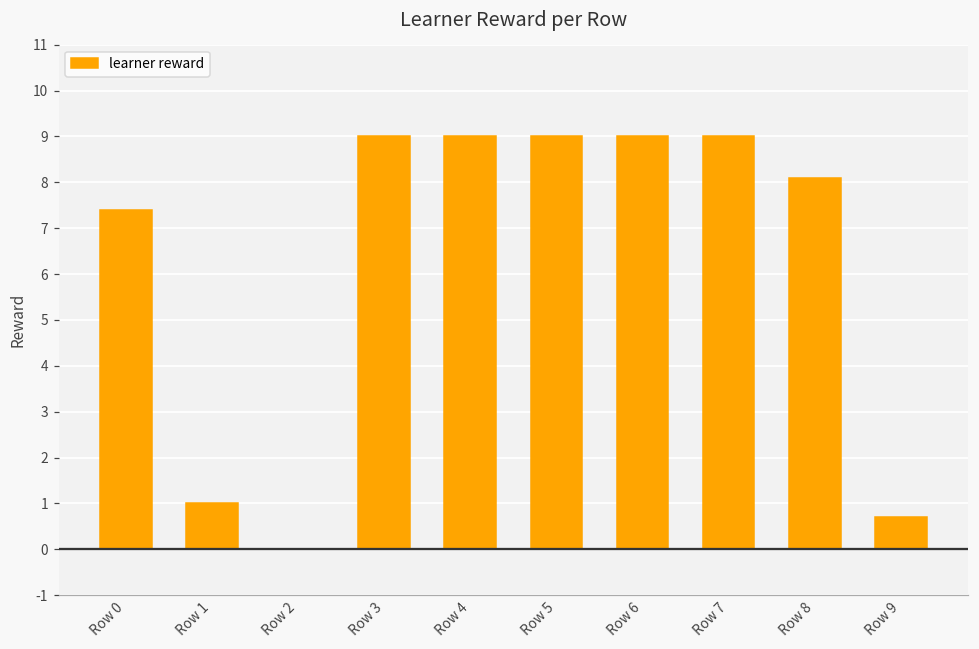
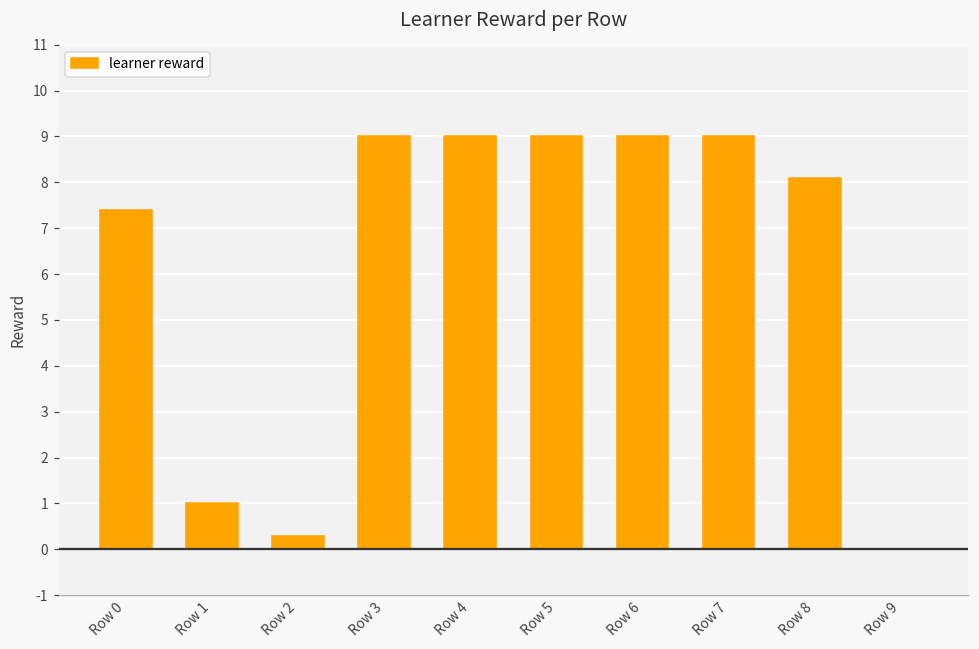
  {
    "Row 0": 7.4,
    "Row 1": 1.0,
-   "Row 2": 0.0,
+   "Row 2": 0.3,
    "Row 3": 9.0,
    "Row 4": 9.0,
    "Row 5": 9.0,
    "Row 6": 9.0,
    "Row 7": 9.0,
    "Row 8": 8.1,
-   "Row 9": 0.7
+   "Row 9": 0.0
  }
